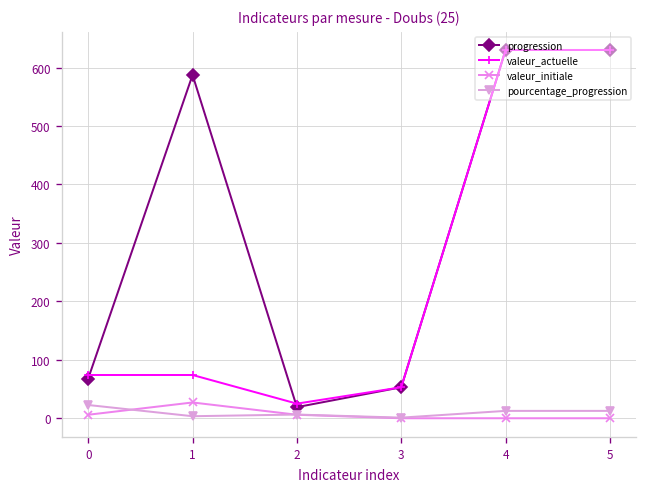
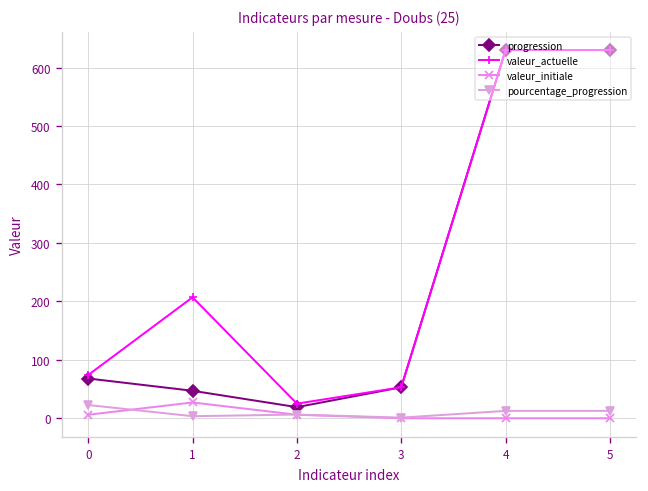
  {
    "progression": {
      "0": 70,
-     "1": 590,
+     "1": 50,
      "2": 20
    },
    "valeur_actuelle": {
      "0": 70,
-     "1": 70,
+     "1": 210,
      "2": 30
    }
  }
